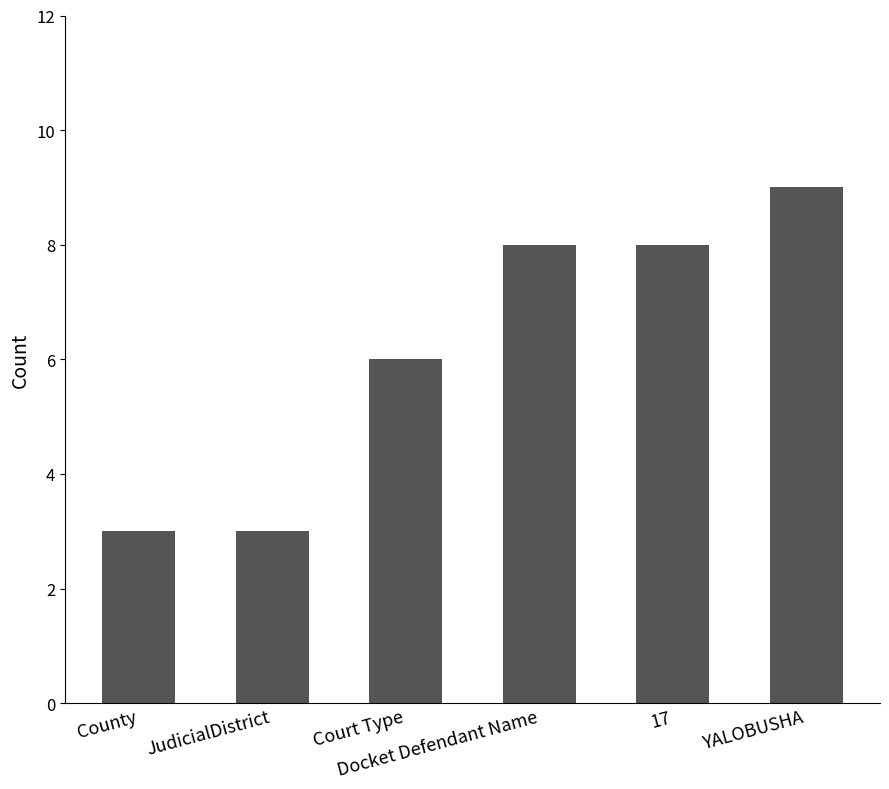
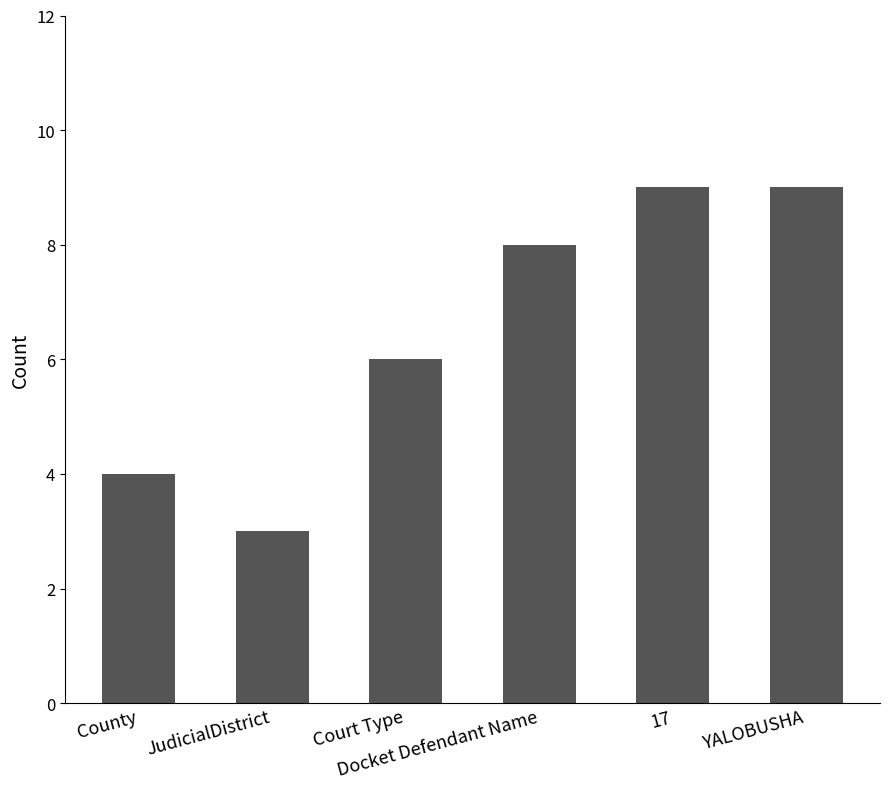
  {
-   "County": 3,
+   "County": 4,
    "JudicialDistrict": 3,
    "Court Type": 6,
    "Docket Defendant Name": 8,
-   "17": 8,
+   "17": 9,
    "YALOBUSHA": 9
  }
